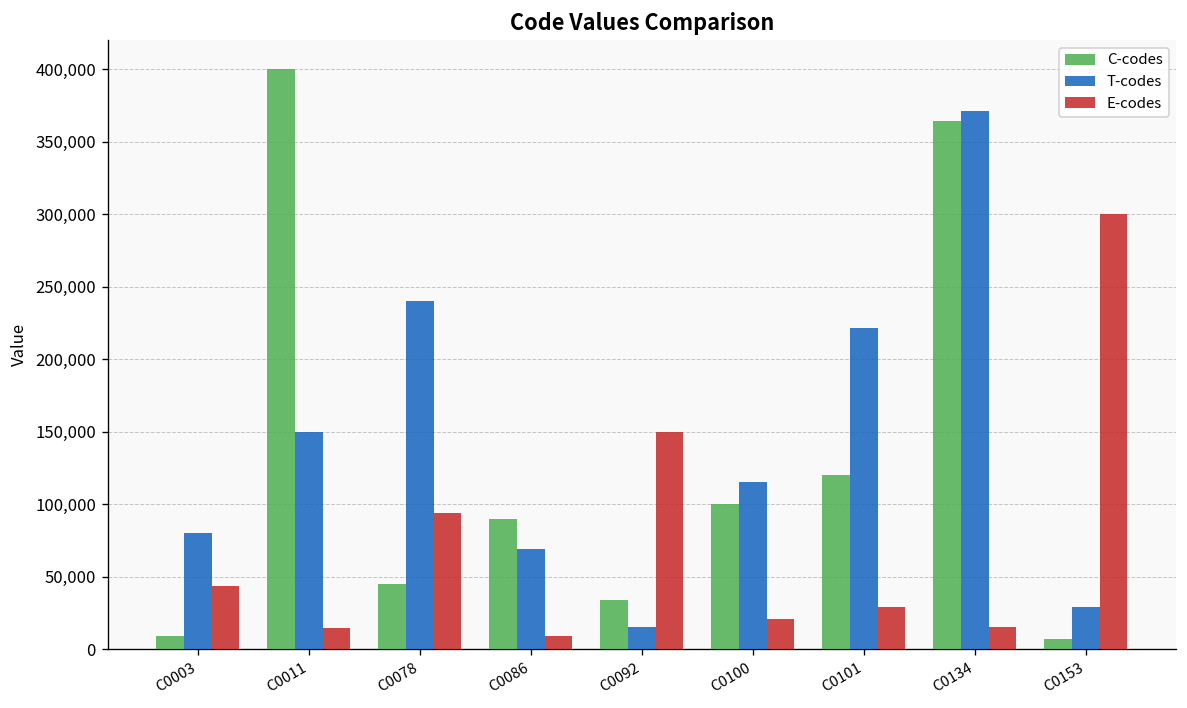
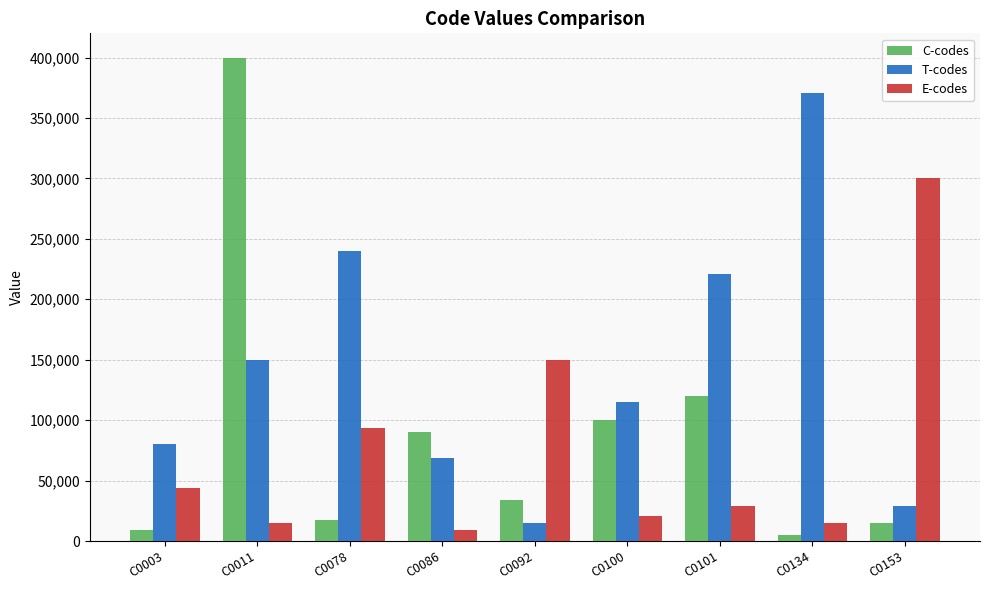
  {
    "C-codes": {
      "C0003": "9,000",
      "C0011": "400,000",
-     "C0078": "45,000",
+     "C0078": "17,000",
      "C0086": "90,000",
      "C0092": "34,000",
      "C0100": "100,000",
      "C0101": "120,000",
-     "C0134": "364,000",
-     "C0153": "7,000"
+     "C0134": "5,000",
+     "C0153": "15,000"
    },
    "T-codes": {
      "C0003": "80,000",
      "C0011": "150,000",
      "C0078": "240,000",
      "C0086": "69,000",
      "C0092": "15,000",
      "C0100": "115,000",
      "C0101": "221,000",
      "C0134": "371,000",
      "C0153": "29,000"
    },
    "E-codes": {
      "C0003": "44,000",
      "C0011": "15,000",
      "C0078": "94,000",
      "C0086": "9,000",
      "C0092": "150,000",
      "C0100": "21,000",
      "C0101": "29,000",
      "C0134": "15,000",
      "C0153": "300,000"
    }
  }
